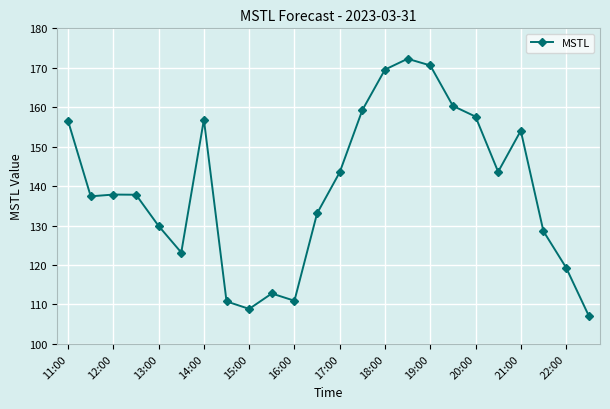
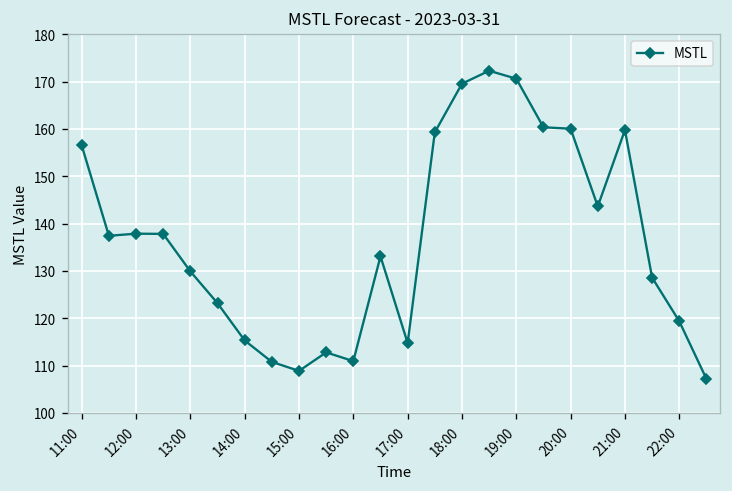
  {
    "11:00": 157,
    "12:00": 138,
    "13:00": 130,
-   "14:00": 157,
+   "14:00": 115,
    "15:00": 109,
    "16:00": 111,
-   "17:00": 144,
+   "17:00": 115,
    "18:00": 170,
    "19:00": 171,
-   "20:00": 158,
-   "21:00": 154,
+   "20:00": 160,
+   "21:00": 160,
    "22:00": 119
  }
